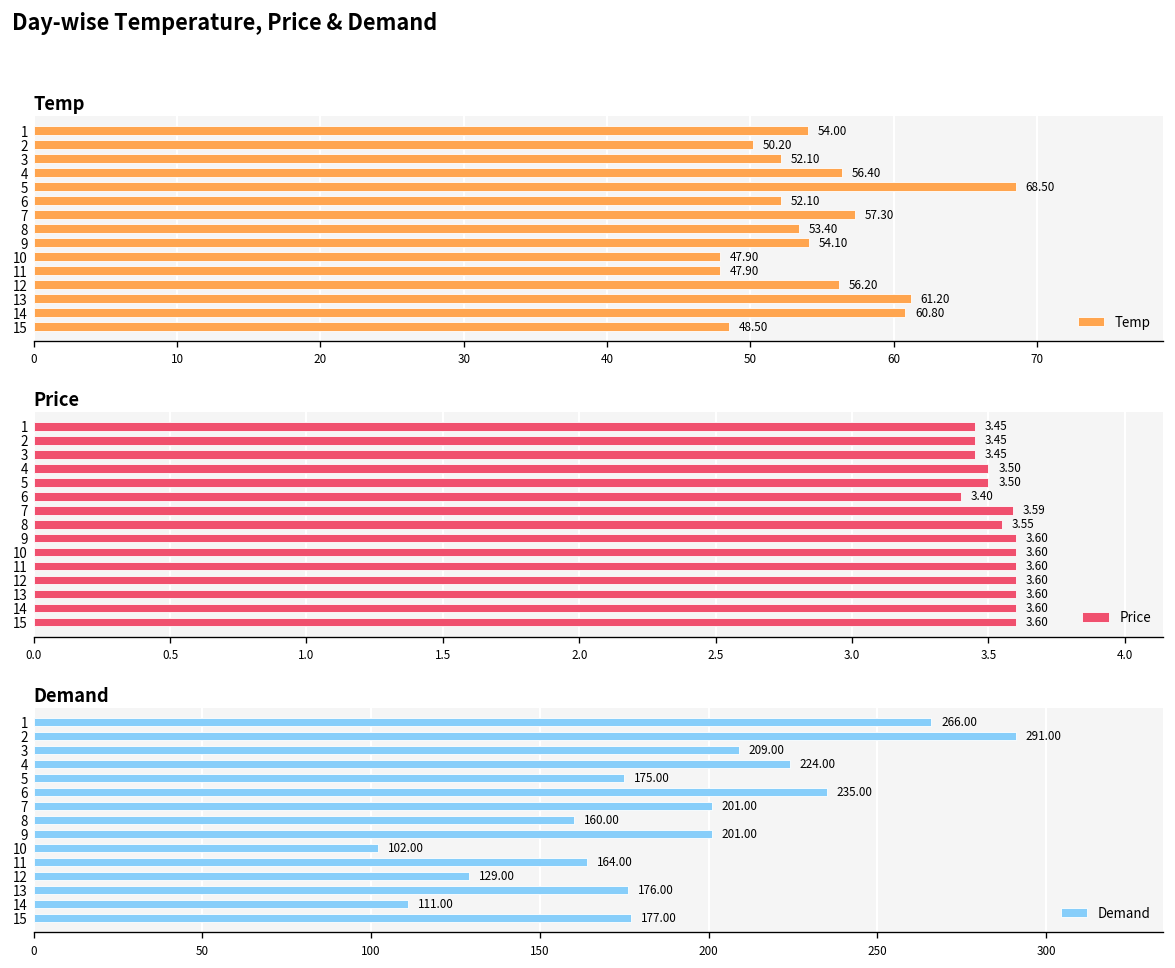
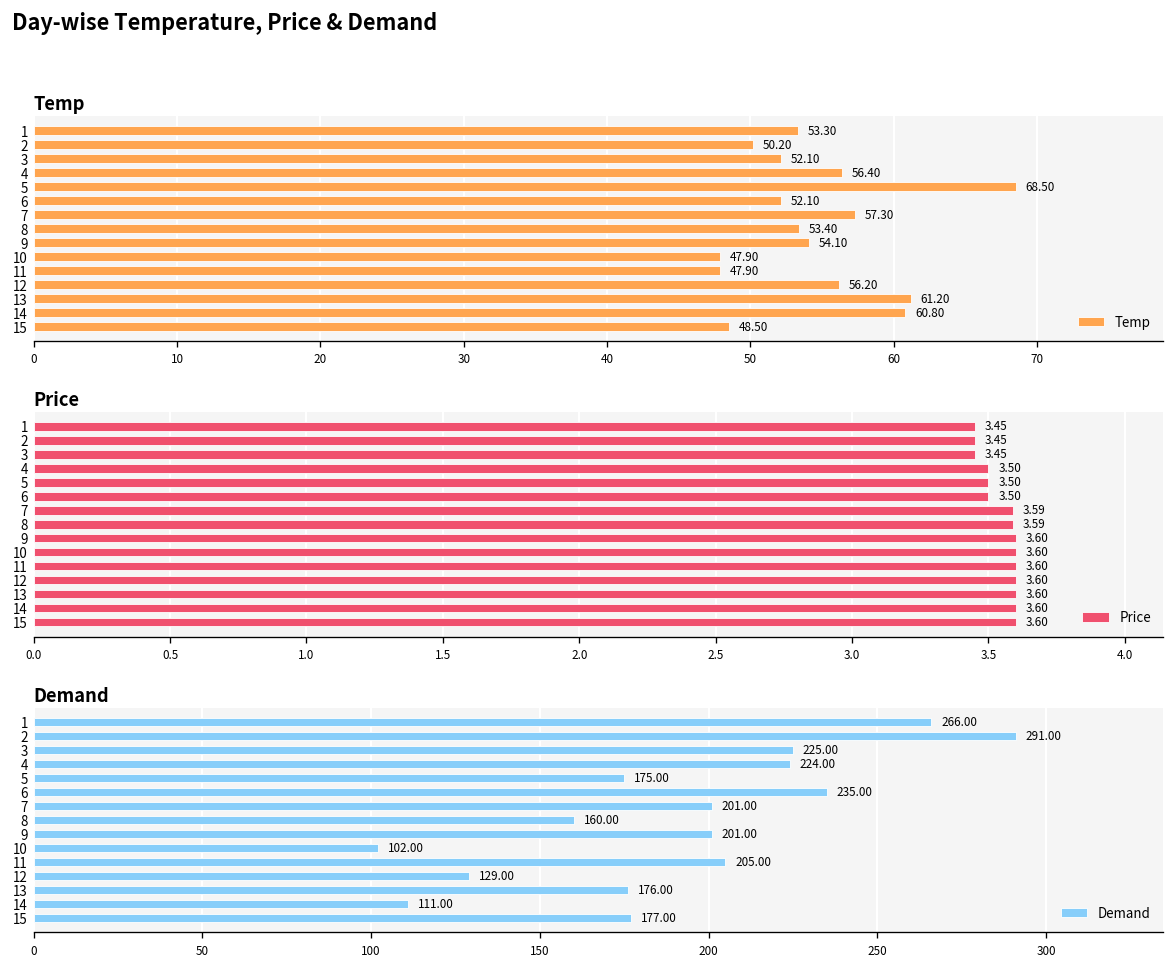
  {
    "Temp": {
-     "1": 54.00,
+     "1": 53.30,
      "2": 50.20,
      "3": 52.10,
      "4": 56.40,
      "5": 68.50,
      "6": 52.10,
      "7": 57.30,
      "8": 53.40,
      "9": 54.10,
      "10": 47.90,
      "11": 47.90,
      "12": 56.20,
      "13": 61.20,
      "14": 60.80,
      "15": 48.50
    },
    "Price": {
      "1": 3.45,
      "2": 3.45,
      "3": 3.45,
      "4": 3.50,
      "5": 3.50,
-     "6": 3.40,
+     "6": 3.50,
      "7": 3.59,
-     "8": 3.55,
+     "8": 3.59,
      "9": 3.60,
      "10": 3.60,
      "11": 3.60,
      "12": 3.60,
      "13": 3.60,
      "14": 3.60,
      "15": 3.60
    },
    "Demand": {
      "1": 266.00,
      "2": 291.00,
-     "3": 209.00,
+     "3": 225.00,
      "4": 224.00,
      "5": 175.00,
      "6": 235.00,
      "7": 201.00,
      "8": 160.00,
      "9": 201.00,
      "10": 102.00,
-     "11": 164.00,
+     "11": 205.00,
      "12": 129.00,
      "13": 176.00,
      "14": 111.00,
      "15": 177.00
    }
  }
